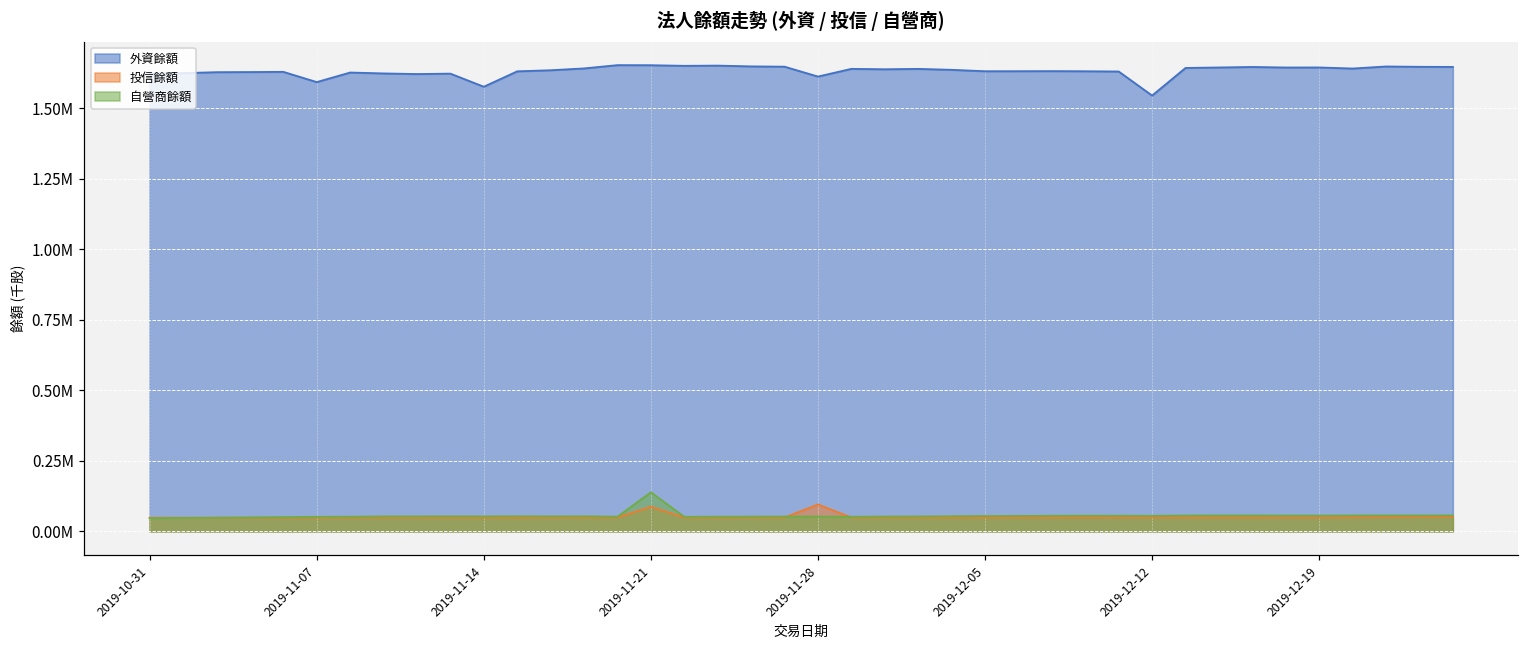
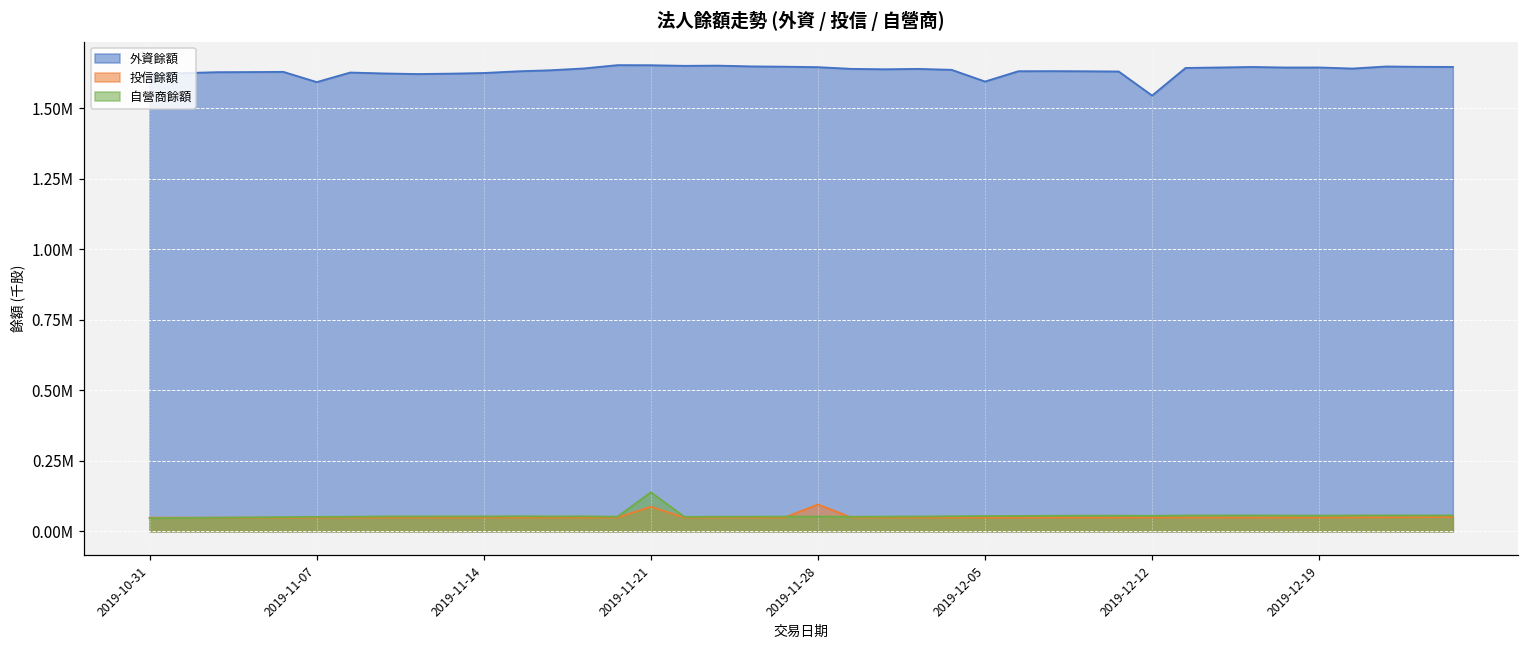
  {
    "外資餘額": {
      "2019-11-07": 1590000,
-     "2019-11-14": 1580000,
+     "2019-11-14": 1630000,
      "2019-11-21": 1650000,
-     "2019-11-28": 1610000,
-     "2019-12-05": 1630000,
+     "2019-11-28": 1650000,
+     "2019-12-05": 1600000,
      "2019-12-12": 1550000,
      "2019-12-19": 1650000
    },
    "投信餘額": {
      "2019-11-21": 90000,
      "2019-11-28": 100000
    },
    "自營商餘額": {
      "2019-11-21": 140000,
      "2019-11-28": 50000
    }
  }
